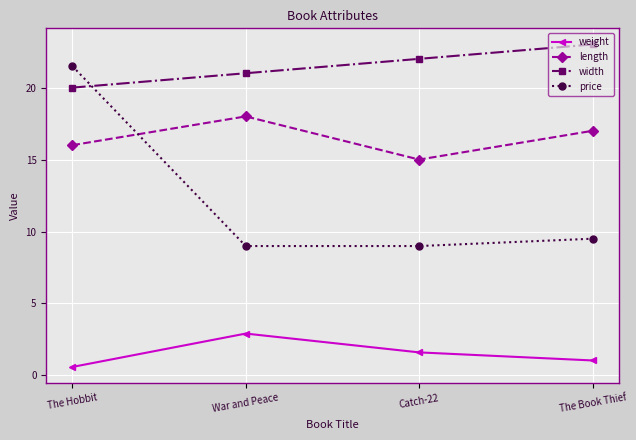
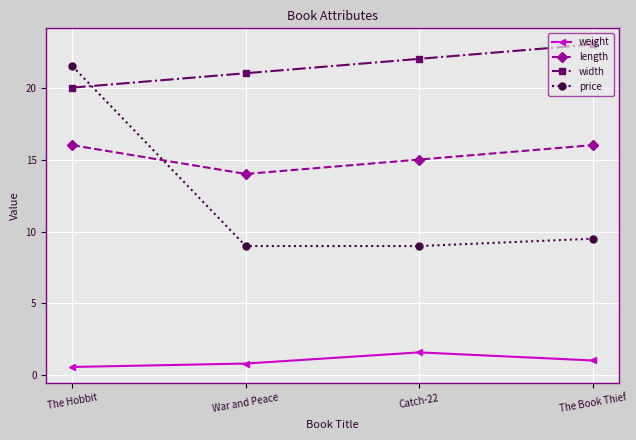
  {
    "weight": {
      "The Hobbit": 0.6,
-     "War and Peace": 2.9,
+     "War and Peace": 0.8,
      "Catch-22": 1.6,
      "The Book Thief": 1.0
    },
    "length": {
      "The Hobbit": 16,
-     "War and Peace": 18,
+     "War and Peace": 14,
      "Catch-22": 15,
-     "The Book Thief": 17
+     "The Book Thief": 16
    }
  }
